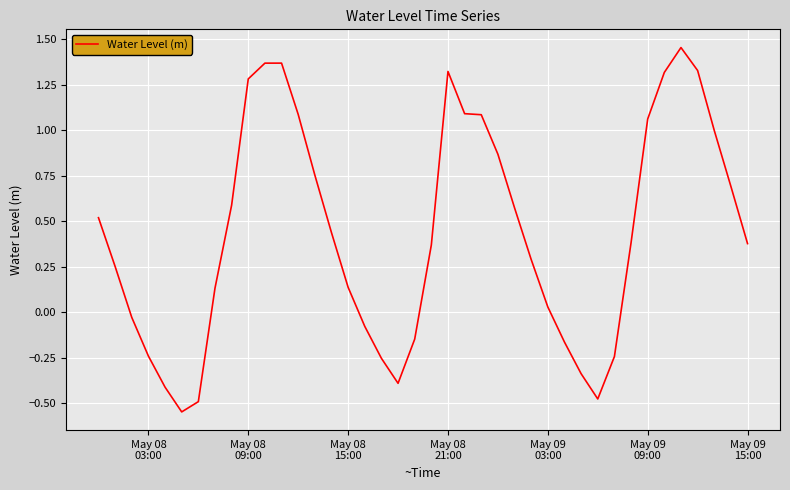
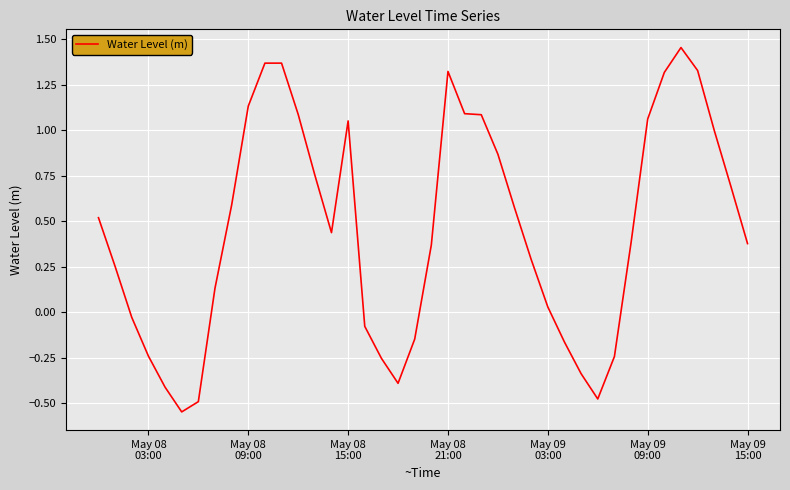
  {
    "May 08 03:00": -0.24,
-   "May 08 09:00": 1.28,
-   "May 08 15:00": 0.14,
+   "May 08 09:00": 1.13,
+   "May 08 15:00": 1.05,
    "May 08 21:00": 1.32,
    "May 09 03:00": 0.03,
    "May 09 09:00": 1.06,
    "May 09 15:00": 0.38
  }
